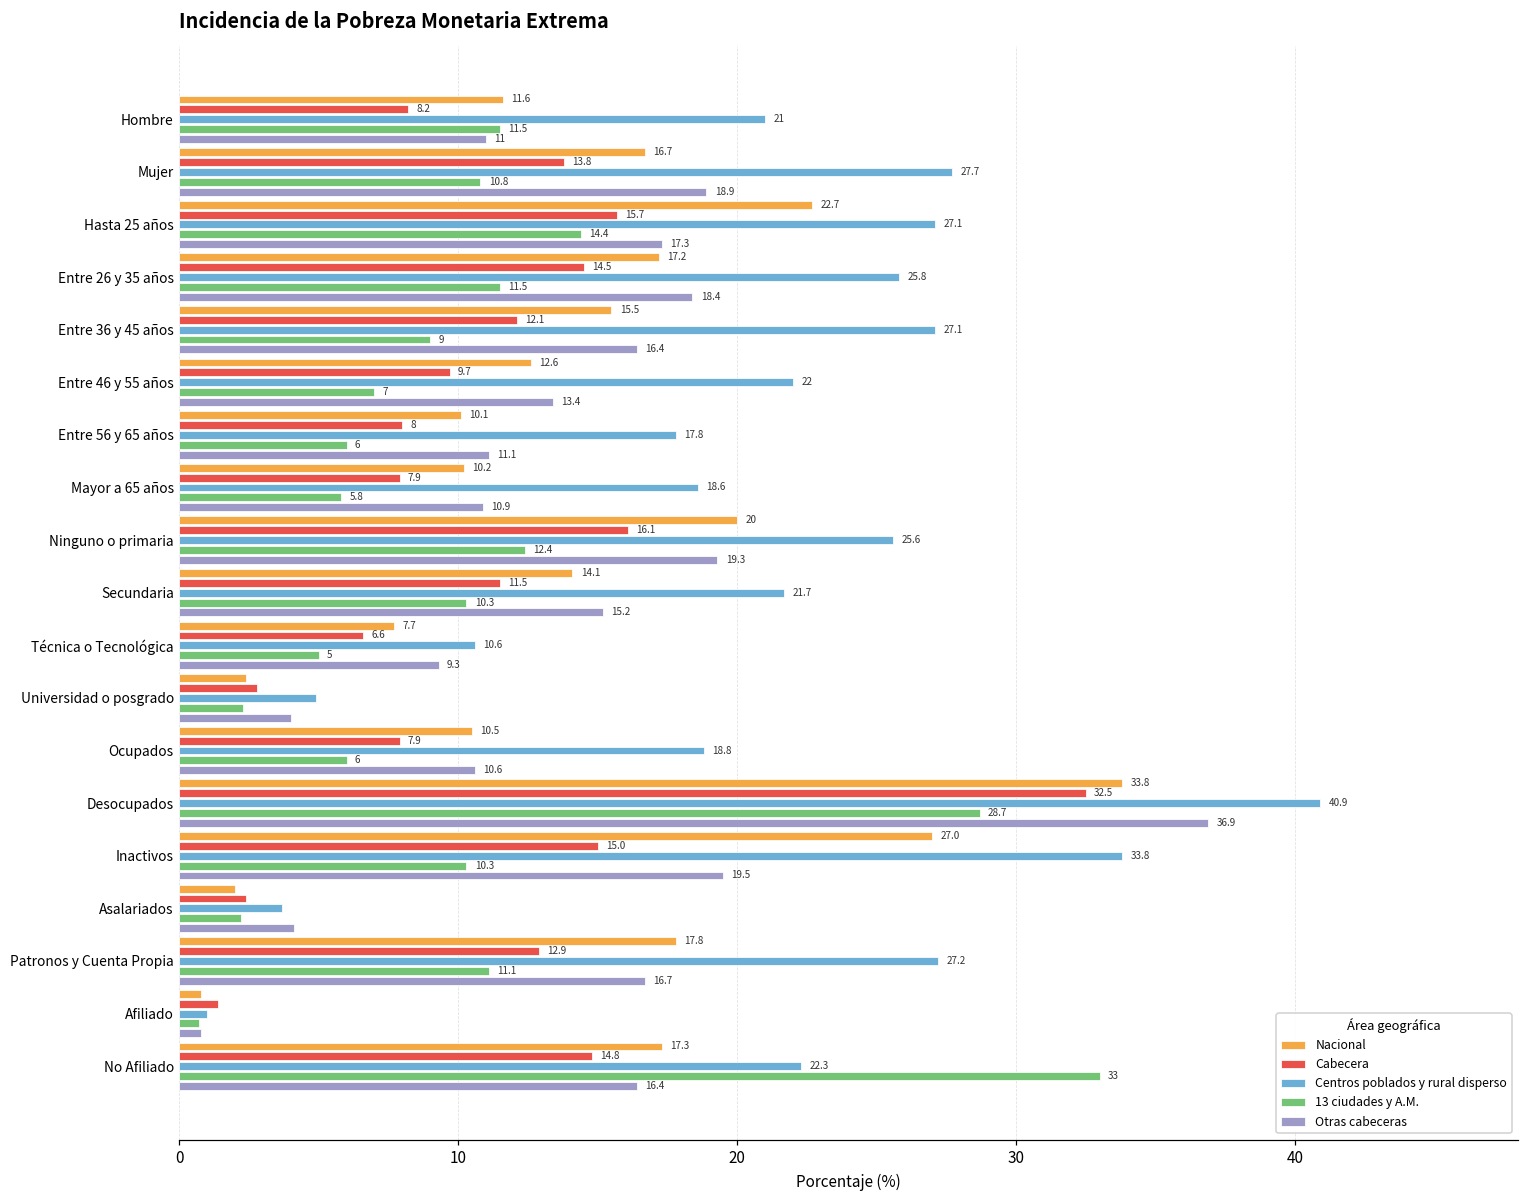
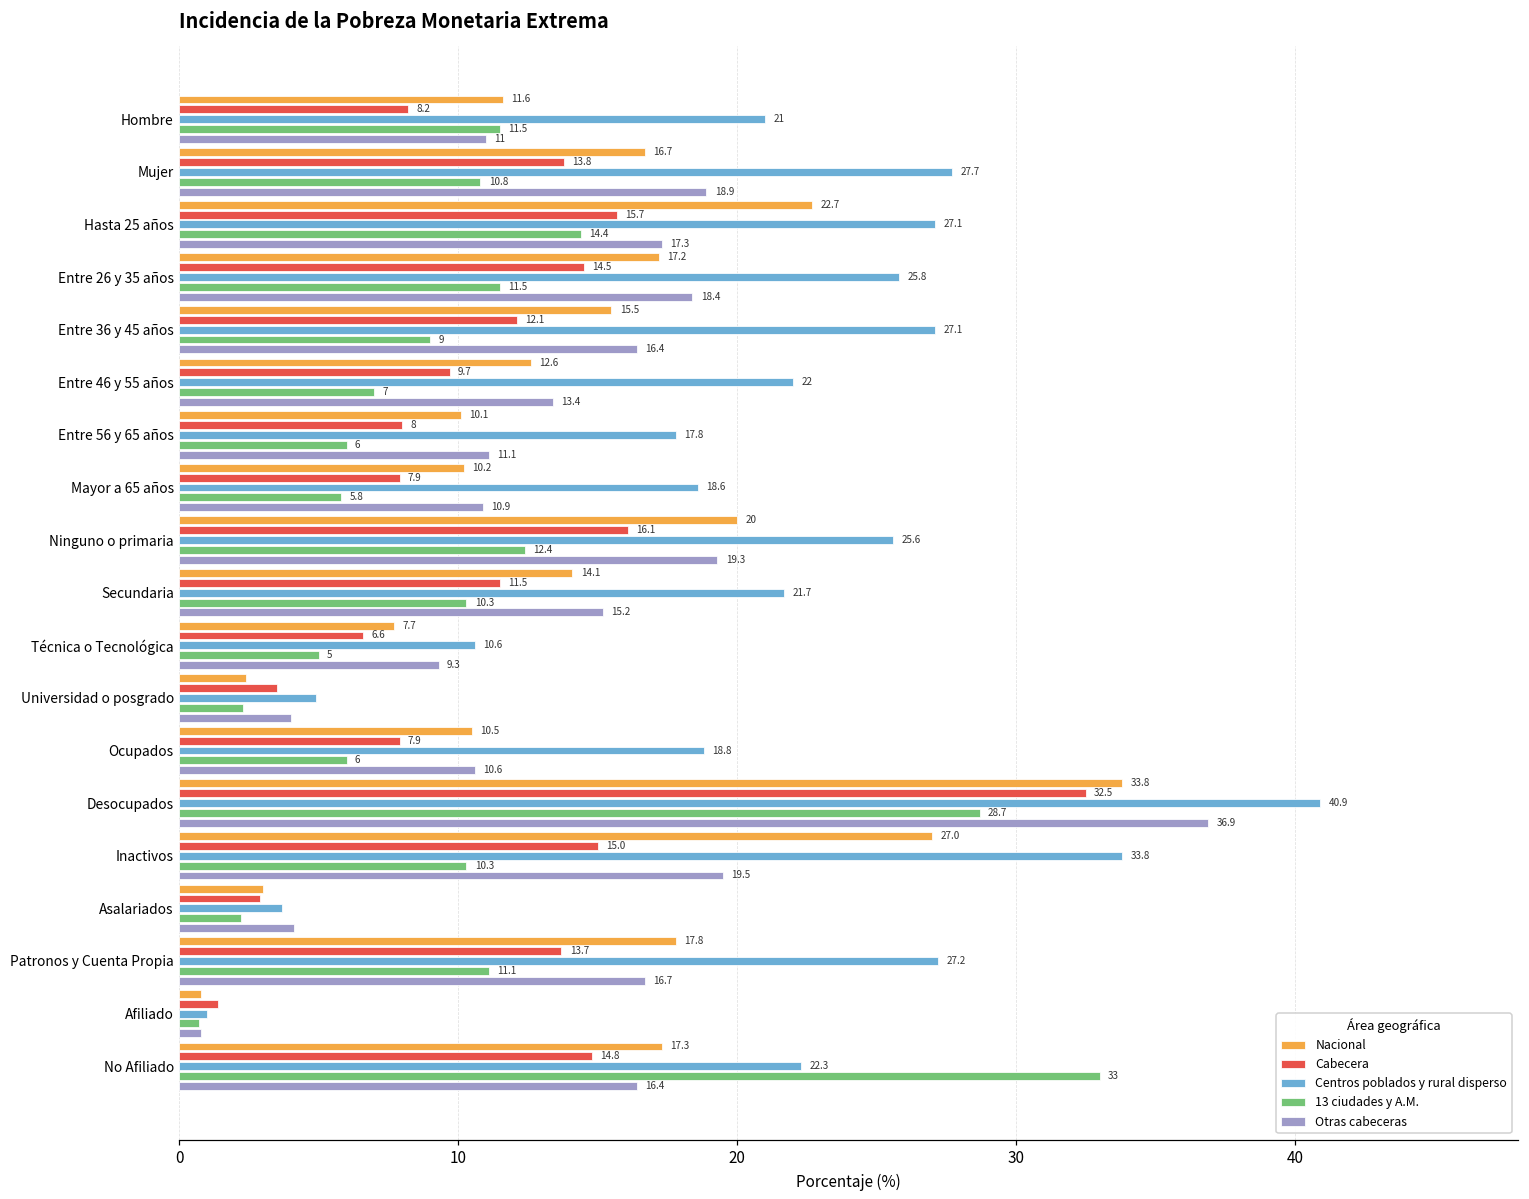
  {
    "Nacional": {
      "Universidad o posgrado": 2.4,
-     "Asalariados": 2,
+     "Asalariados": 3,
      "Afiliado": 0.8
    },
    "Cabecera": {
      "Hombre": 8.2,
      "Mujer": 13.8,
      "Hasta 25 años": 15.7,
      "Entre 26 y 35 años": 14.5,
      "Entre 36 y 45 años": 12.1,
      "Entre 46 y 55 años": 9.7,
      "Entre 56 y 65 años": 8,
      "Mayor a 65 años": 7.9,
      "Ninguno o primaria": 16.1,
      "Secundaria": 11.5,
      "Técnica o Tecnológica": 6.6,
-     "Universidad o posgrado": 2.8,
+     "Universidad o posgrado": 3.5,
      "Ocupados": 7.9,
      "Desocupados": 32.5,
      "Inactivos": 15.0,
-     "Asalariados": 2.4,
-     "Patronos y Cuenta Propia": 12.9,
+     "Asalariados": 2.9,
+     "Patronos y Cuenta Propia": 13.7,
      "No Afiliado": 14.8
    },
    "13 ciudades y A.M.": {
      "Hombre": 11,
      "Mujer": 10.8,
      "Hasta 25 años": 14.4,
      "Entre 26 y 35 años": 11.5,
      "Entre 36 y 45 años": 9,
      "Entre 46 y 55 años": 7,
      "Entre 56 y 65 años": 6,
      "Mayor a 65 años": 5.8,
      "Ninguno o primaria": 12.4,
      "Secundaria": 10.3,
      "Técnica o Tecnológica": 5,
      "Ocupados": 6,
      "Desocupados": 28.7,
      "Inactivos": 10.3,
      "Patronos y Cuenta Propia": 11.1,
      "No Afiliado": 33
    }
  }
